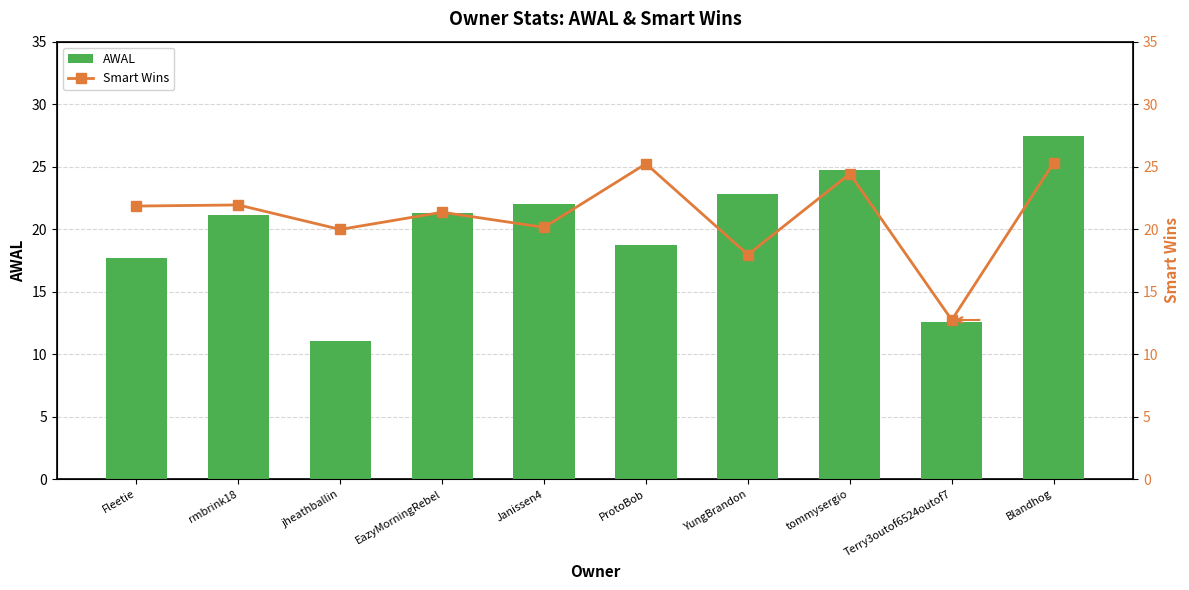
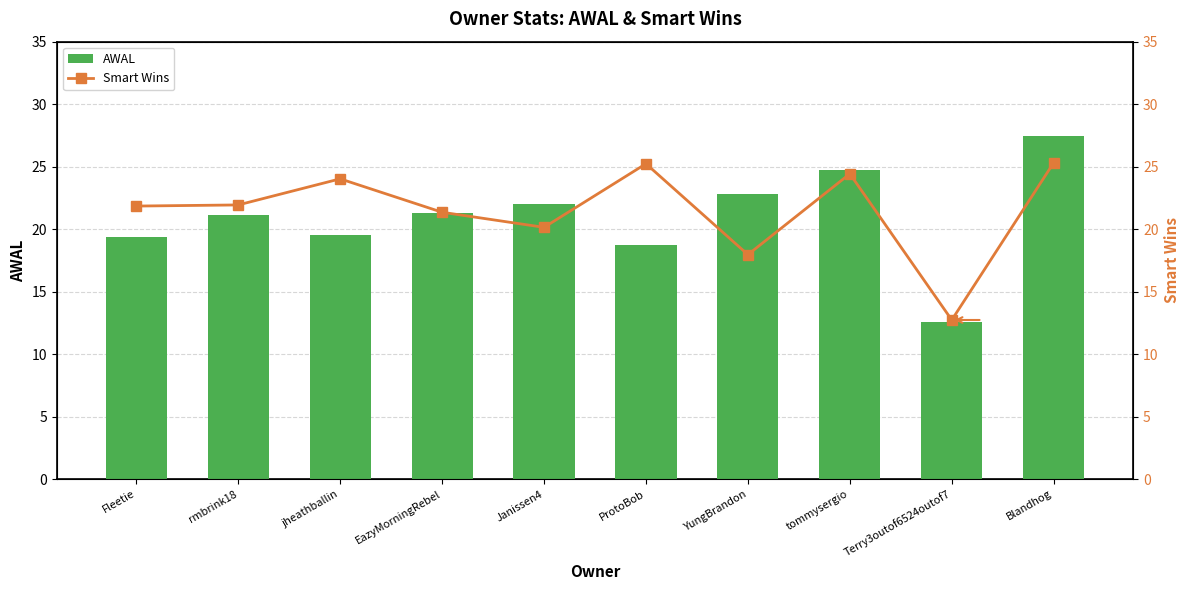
  {
    "AWAL": {
-     "Fleetie": 17.7,
+     "Fleetie": 19.4,
      "rmbrink18": 21.1,
-     "jheathballin": 11.1,
+     "jheathballin": 19.6,
      "EazyMorningRebel": 21.3,
      "Janissen4": 22.0,
      "ProtoBob": 18.7,
      "YungBrandon": 22.8,
      "tommysergio": 24.7,
      "Terry3outof6524outof7": 12.6,
      "Blandhog": 27.4
    },
    "Smart Wins": {
      "Fleetie": 21.8,
      "rmbrink18": 21.9,
-     "jheathballin": 20.0,
+     "jheathballin": 24.0,
      "EazyMorningRebel": 21.3,
      "Janissen4": 20.1,
      "ProtoBob": 25.2,
      "YungBrandon": 18.0,
      "tommysergio": 24.4,
      "Terry3outof6524outof7": 12.7,
      "Blandhog": 25.3
    }
  }
